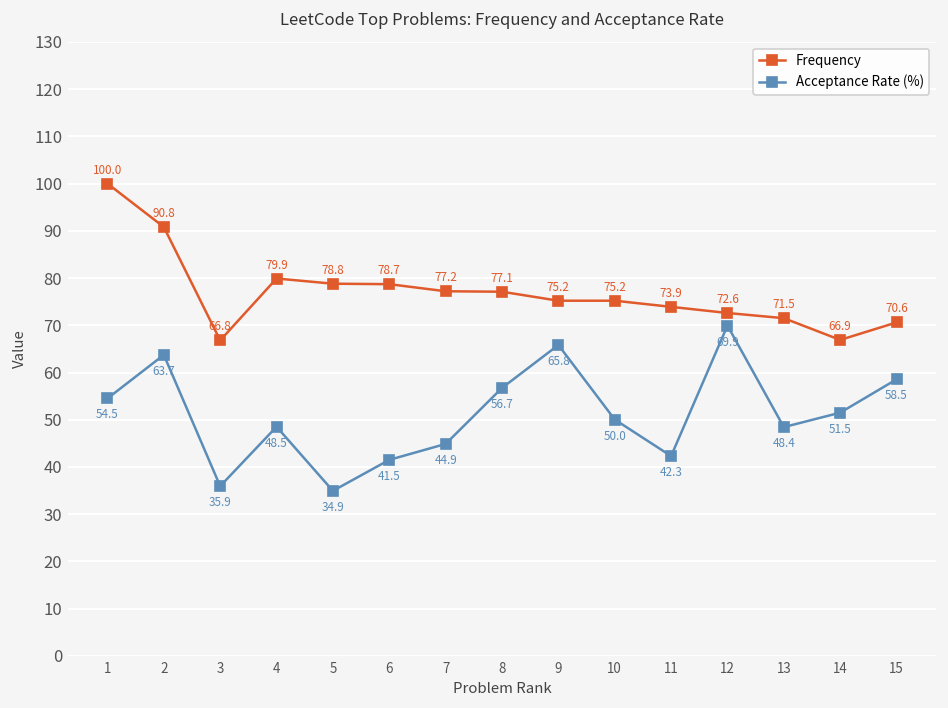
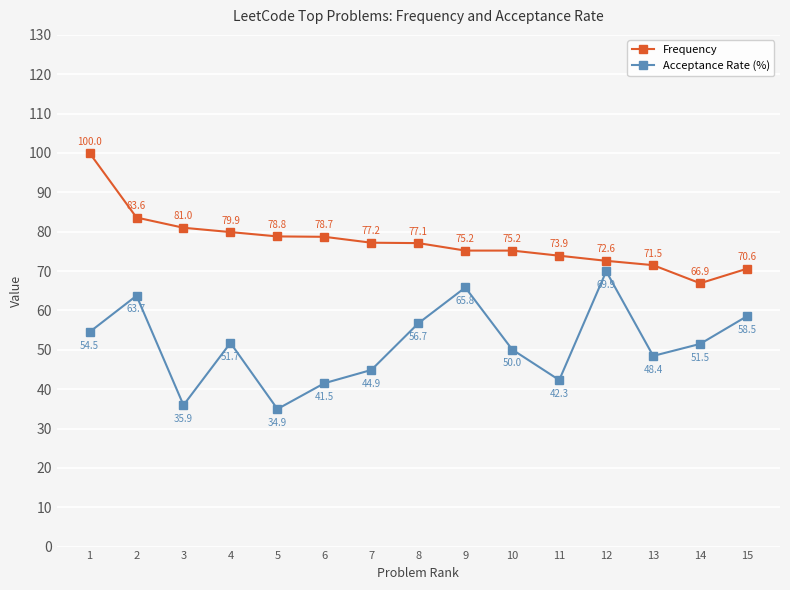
  {
    "Frequency": {
      "1": 100.0,
-     "2": 90.8,
-     "3": 66.8,
+     "2": 83.6,
+     "3": 81.0,
      "4": 79.9,
      "5": 78.8,
      "6": 78.7,
      "7": 77.2,
      "8": 77.1,
      "9": 75.2,
      "10": 75.2,
      "11": 73.9,
      "12": 72.6,
      "13": 71.5,
      "14": 66.9,
      "15": 70.6
    },
    "Acceptance Rate (%)": {
      "1": 54.5,
      "2": 63.7,
      "3": 35.9,
-     "4": 48.5,
+     "4": 51.7,
      "5": 34.9,
      "6": 41.5,
      "7": 44.9,
      "8": 56.7,
      "9": 65.8,
      "10": 50.0,
      "11": 42.3,
      "12": 69.9,
      "13": 48.4,
      "14": 51.5,
      "15": 58.5
    }
  }
